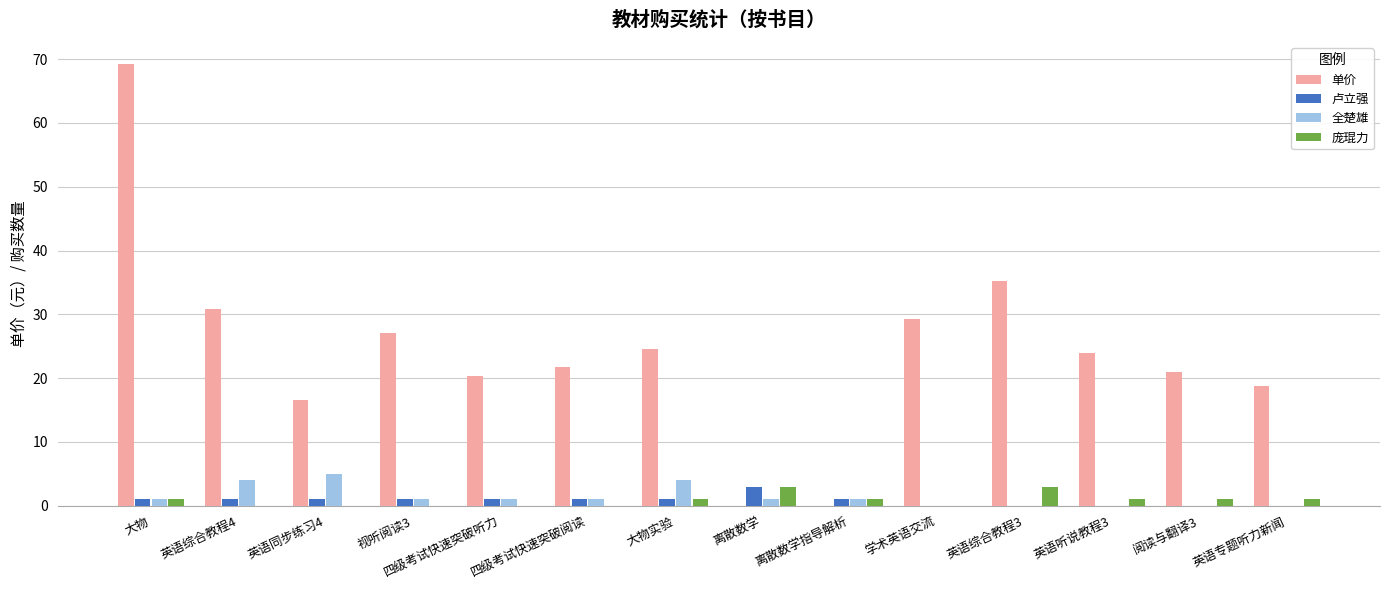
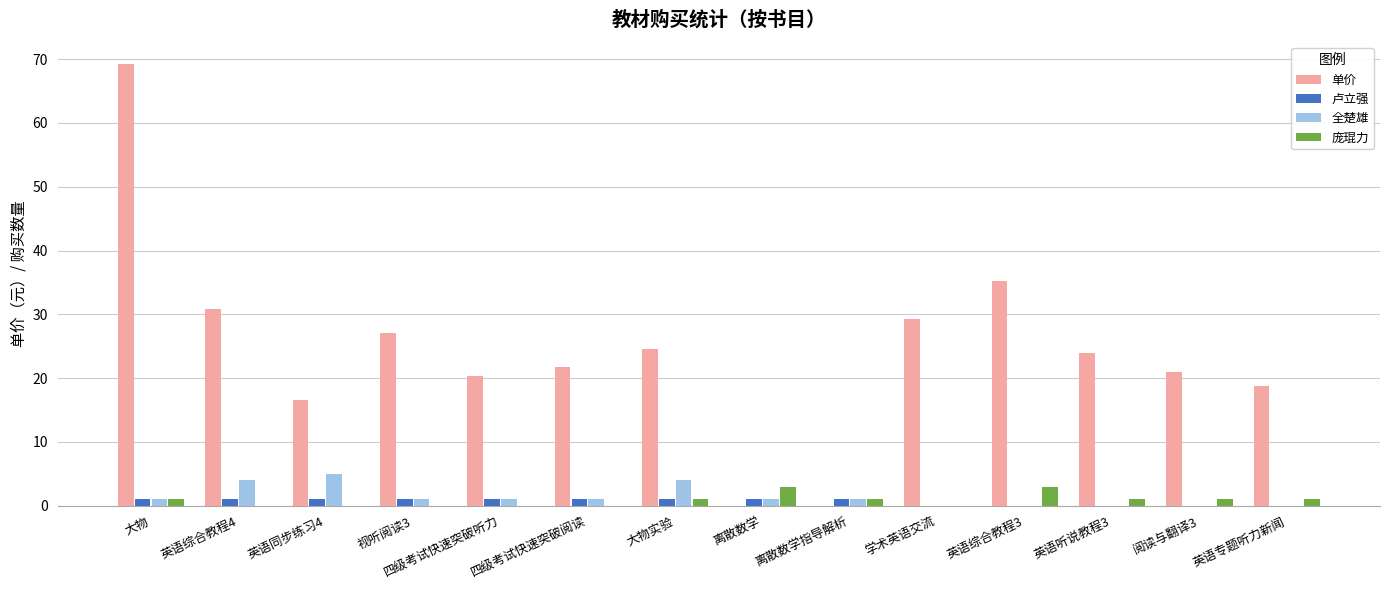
  {
    "单价": {
      "大物": 69,
      "英语综合教程4": 31,
      "英语同步练习4": 17,
      "视听阅读3": 27,
      "四级考试快速突破听力": 20,
      "四级考试快速突破阅读": 22,
      "大物实验": 25,
      "离散数学": 0,
      "离散数学指导解析": 0,
      "学术英语交流": 29,
      "英语综合教程3": 35,
      "英语听说教程3": 24,
      "阅读与翻译3": 21,
      "英语专题听力新闻": 19
    },
    "卢立强": {
      "大物": 1,
      "英语综合教程4": 1,
      "英语同步练习4": 1,
      "视听阅读3": 1,
      "四级考试快速突破听力": 1,
      "四级考试快速突破阅读": 1,
      "大物实验": 1,
-     "离散数学": 3,
+     "离散数学": 1,
      "离散数学指导解析": 1,
      "学术英语交流": 0,
      "英语综合教程3": 0,
      "英语听说教程3": 0,
      "阅读与翻译3": 0,
      "英语专题听力新闻": 0
    },
    "全楚雄": {
      "大物": 1,
      "英语综合教程4": 4,
      "英语同步练习4": 5,
      "视听阅读3": 1,
      "四级考试快速突破听力": 1,
      "四级考试快速突破阅读": 1,
      "大物实验": 4,
      "离散数学": 1,
      "离散数学指导解析": 1,
      "学术英语交流": 0,
      "英语综合教程3": 0,
      "英语听说教程3": 0,
      "阅读与翻译3": 0,
      "英语专题听力新闻": 0
    },
    "庞琨力": {
      "大物": 1,
      "英语综合教程4": 0,
      "英语同步练习4": 0,
      "视听阅读3": 0,
      "四级考试快速突破听力": 0,
      "四级考试快速突破阅读": 0,
      "大物实验": 1,
      "离散数学": 3,
      "离散数学指导解析": 1,
      "学术英语交流": 0,
      "英语综合教程3": 3,
      "英语听说教程3": 1,
      "阅读与翻译3": 1,
      "英语专题听力新闻": 1
    }
  }
